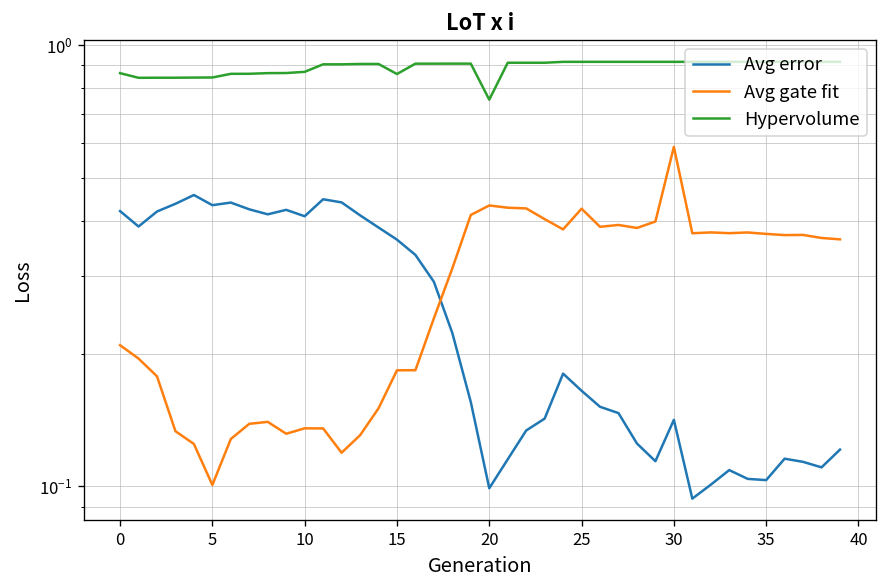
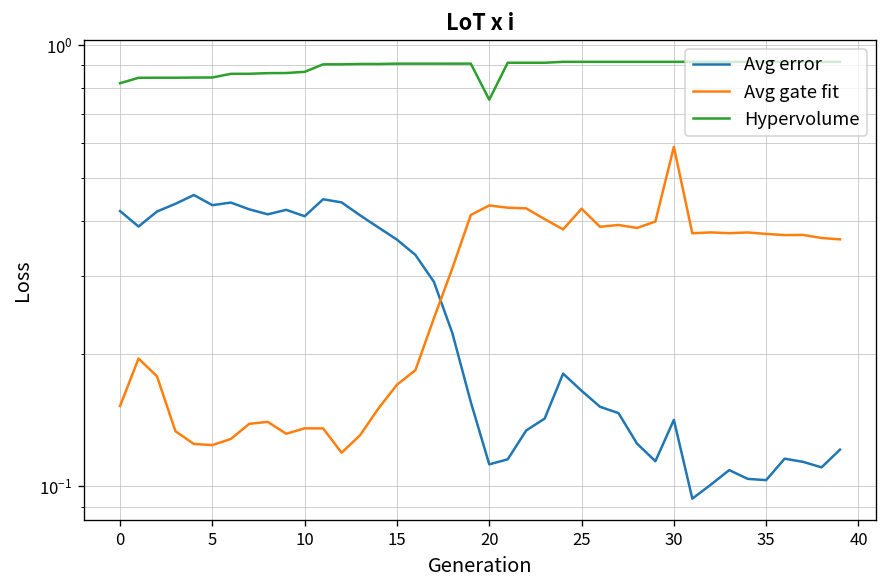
  {
    "Avg error": {
      "0": 0.42,
      "5": 0.43,
      "10": 0.41,
      "15": 0.36,
-     "20": 0.099,
+     "20": 0.112,
      "25": 0.16,
      "30": 0.141,
      "35": 0.103
    },
    "Avg gate fit": {
-     "0": 0.21,
-     "5": 0.101,
+     "0": 0.152,
+     "5": 0.124,
      "10": 0.135,
-     "15": 0.18,
+     "15": 0.17,
      "20": 0.43,
      "25": 0.43,
      "30": 0.59,
      "35": 0.37
    },
    "Hypervolume": {
-     "0": 0.86,
+     "0": 0.82,
      "5": 0.85,
      "10": 0.87,
-     "15": 0.86,
+     "15": 0.91,
      "20": 0.75,
      "25": 0.92,
      "30": 0.92
    }
  }
